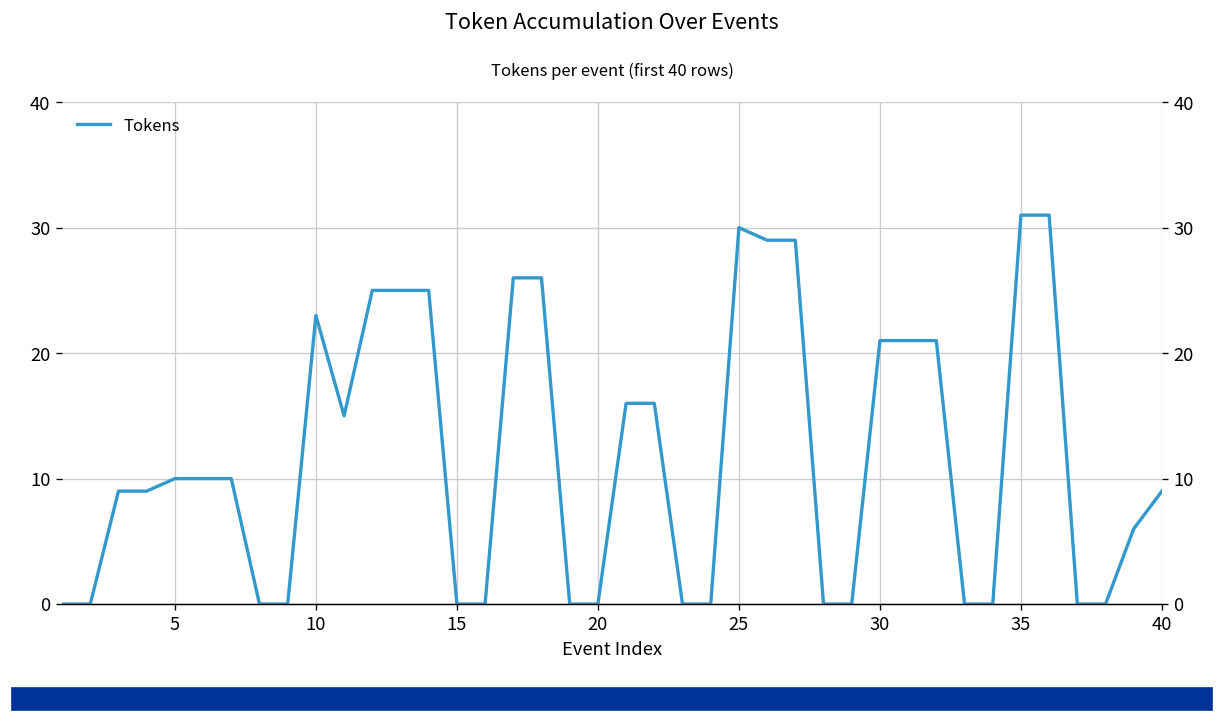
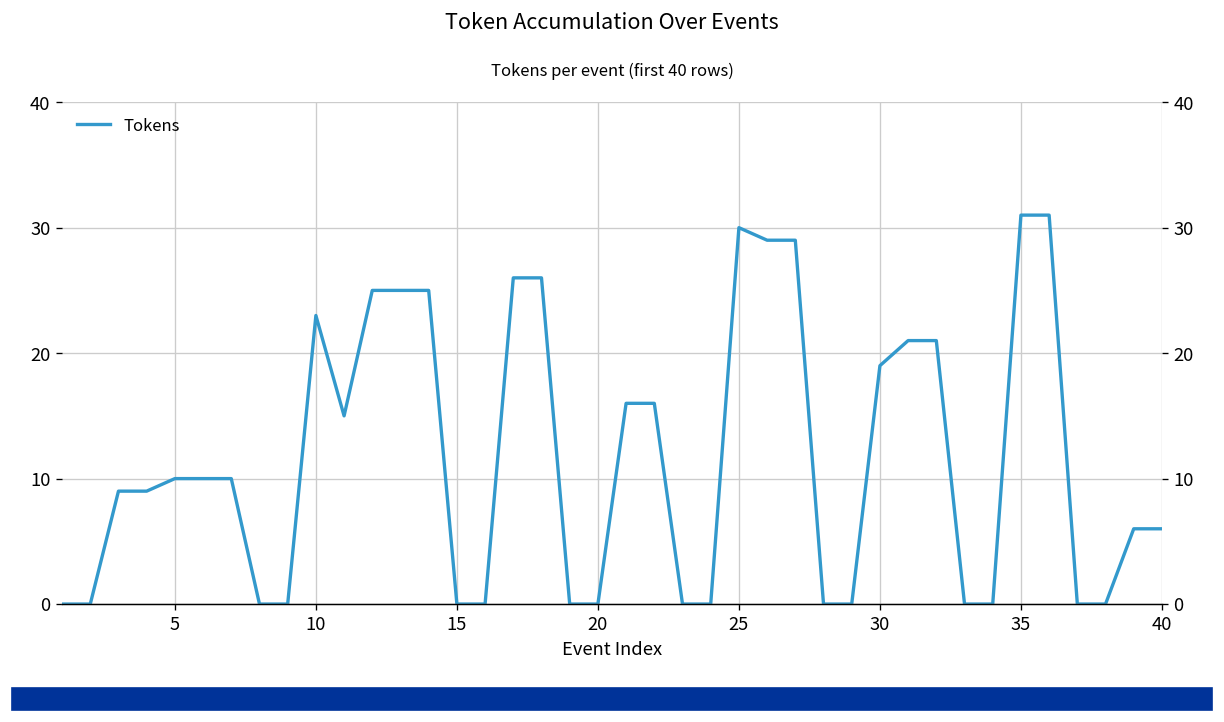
  {
    "5": 10,
    "10": 23,
    "15": 0,
    "20": 0,
    "25": 30,
-   "30": 21,
+   "30": 19,
    "35": 31,
-   "40": 9
+   "40": 6
  }
